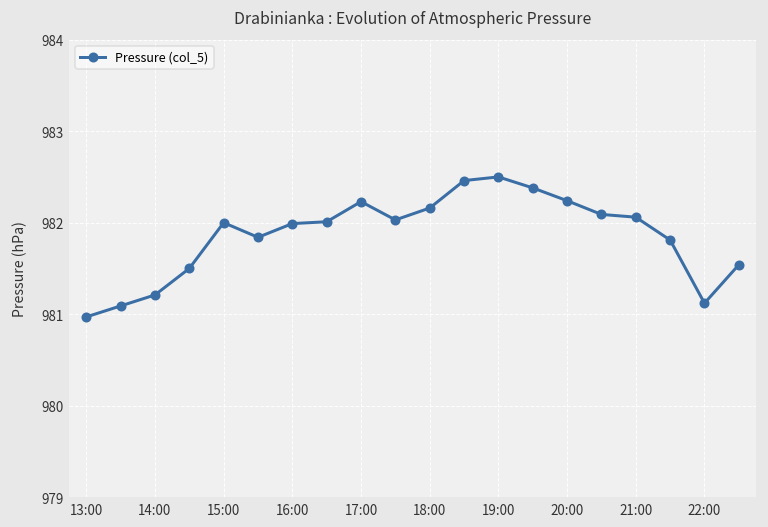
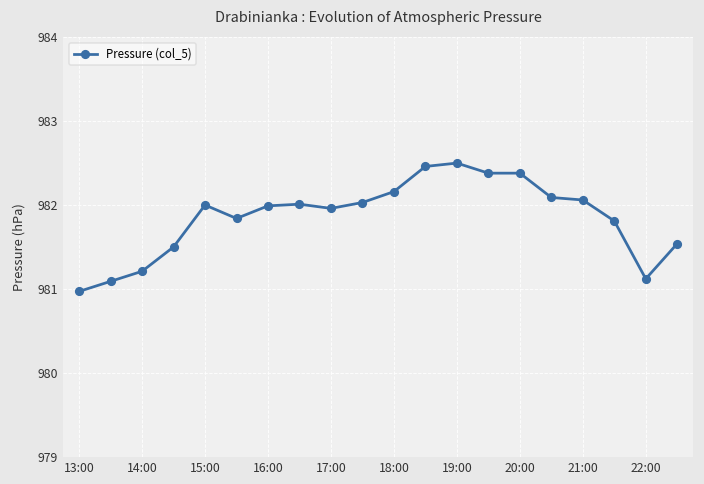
  {
    "13:00": 981.0,
    "14:00": 981.2,
    "15:00": 982.0,
    "16:00": 982.0,
-   "17:00": 982.2,
+   "17:00": 982.0,
    "18:00": 982.2,
    "19:00": 982.5,
-   "20:00": 982.2,
+   "20:00": 982.4,
    "21:00": 982.1,
    "22:00": 981.1
  }
